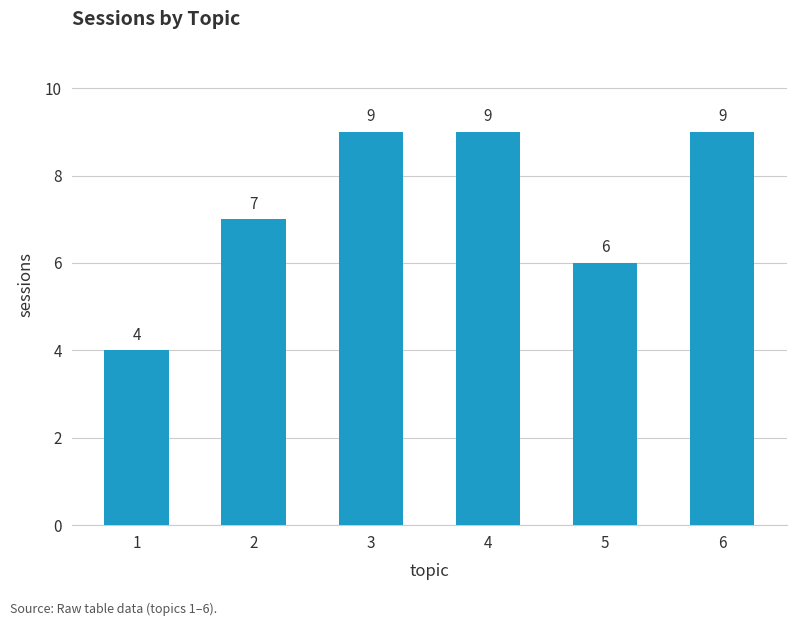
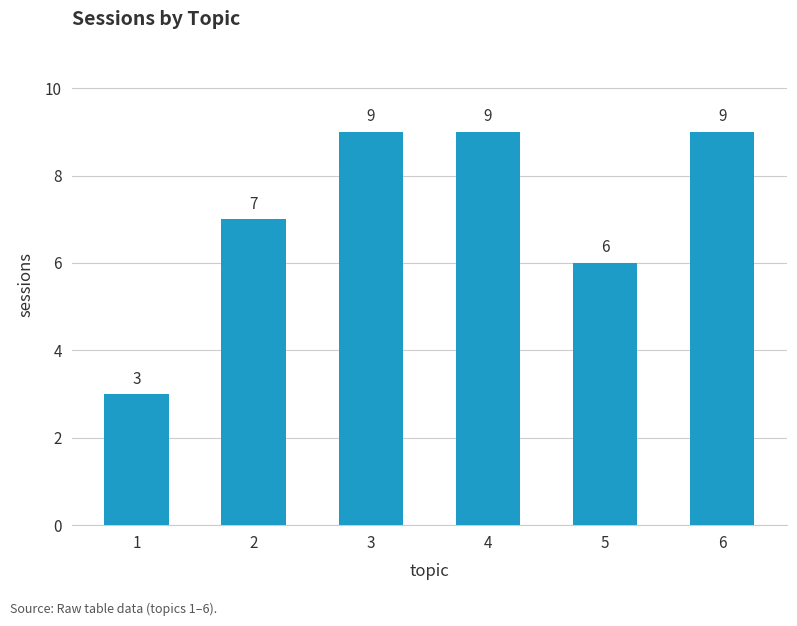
  {
-   "1": 4,
+   "1": 3,
    "2": 7,
    "3": 9,
    "4": 9,
    "5": 6,
    "6": 9
  }
